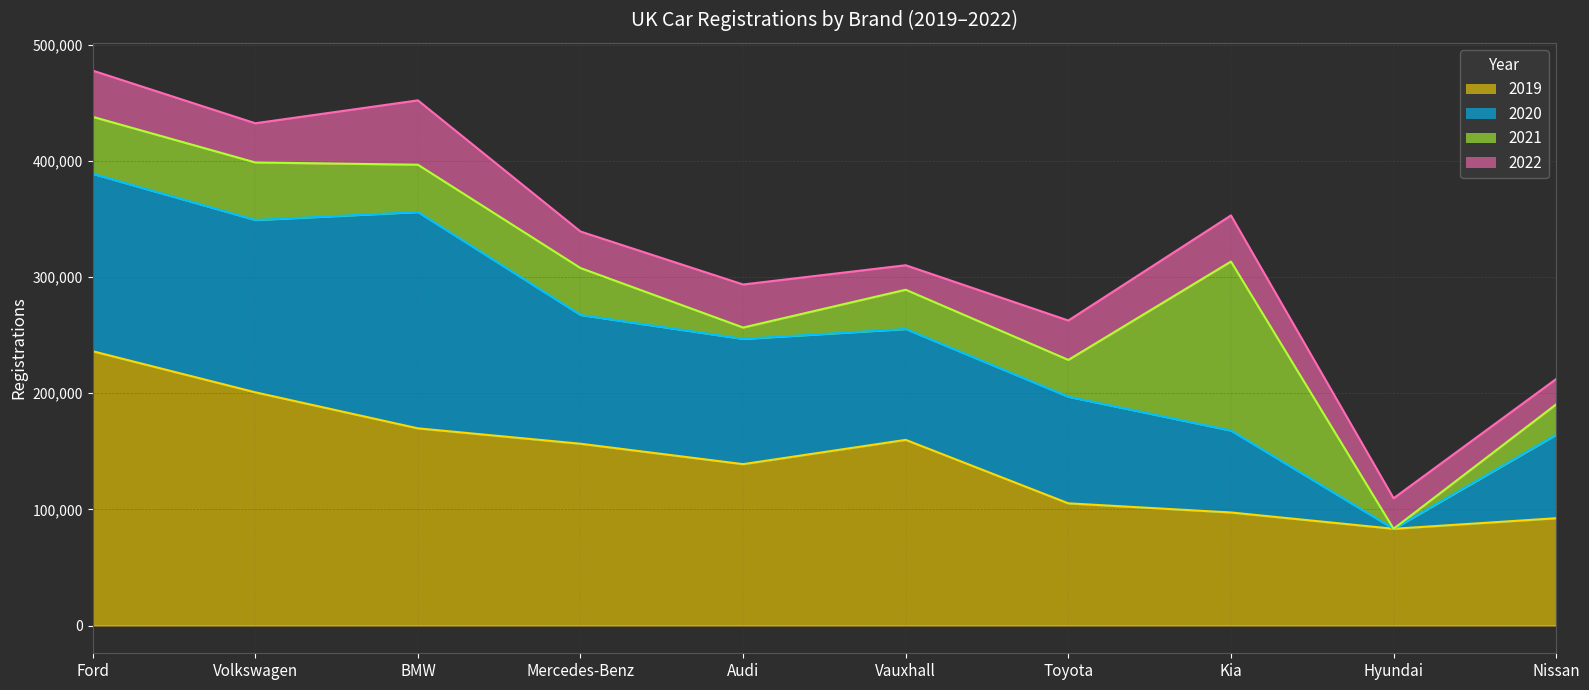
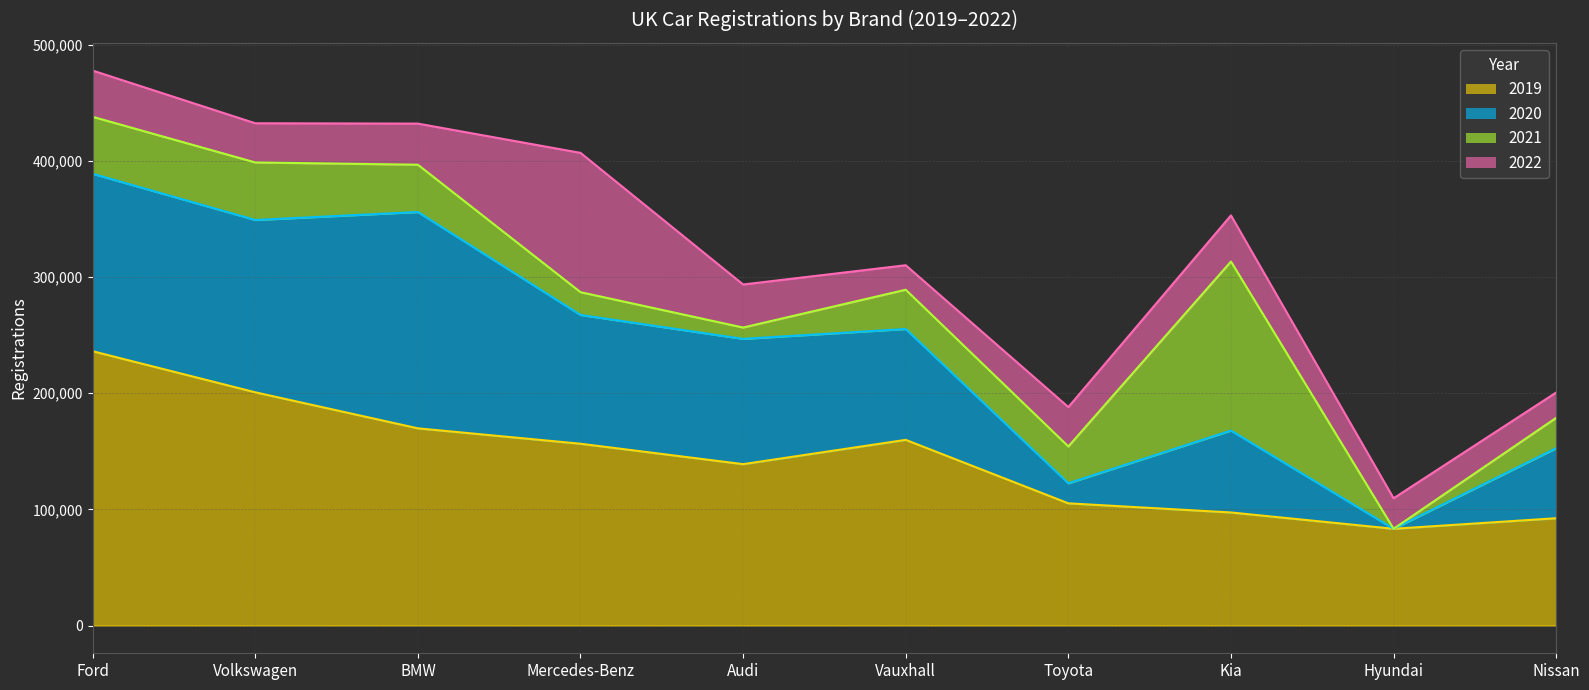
  {
    "2019": {
      "Ford": "236,000",
      "Volkswagen": "201,000",
      "BMW": "170,000",
      "Mercedes-Benz": "156,000",
      "Audi": "139,000",
      "Vauxhall": "160,000",
      "Toyota": "105,000",
      "Kia": "97,000",
      "Nissan": "92,000"
    },
    "2020": {
      "Ford": "153,000",
      "Volkswagen": "148,000",
      "BMW": "186,000",
      "Mercedes-Benz": "111,000",
      "Audi": "108,000",
      "Vauxhall": "95,000",
-     "Toyota": "92,000",
+     "Toyota": "17,000",
      "Kia": "71,000",
-     "Nissan": "72,000"
+     "Nissan": "60,000"
    },
    "2021": {
      "Ford": "49,000",
      "Volkswagen": "50,000",
      "BMW": "41,000",
-     "Mercedes-Benz": "40,000",
+     "Mercedes-Benz": "20,000",
      "Audi": "10,000",
      "Vauxhall": "34,000",
      "Toyota": "32,000",
      "Kia": "145,000",
      "Nissan": "26,000"
    },
    "2022": {
      "Ford": "40,000",
      "Volkswagen": "34,000",
-     "BMW": "55,000",
-     "Mercedes-Benz": "31,000",
+     "BMW": "35,000",
+     "Mercedes-Benz": "120,000",
      "Audi": "37,000",
      "Vauxhall": "21,000",
      "Toyota": "34,000",
      "Kia": "40,000",
      "Hyundai": "26,000",
      "Nissan": "22,000"
    }
  }
